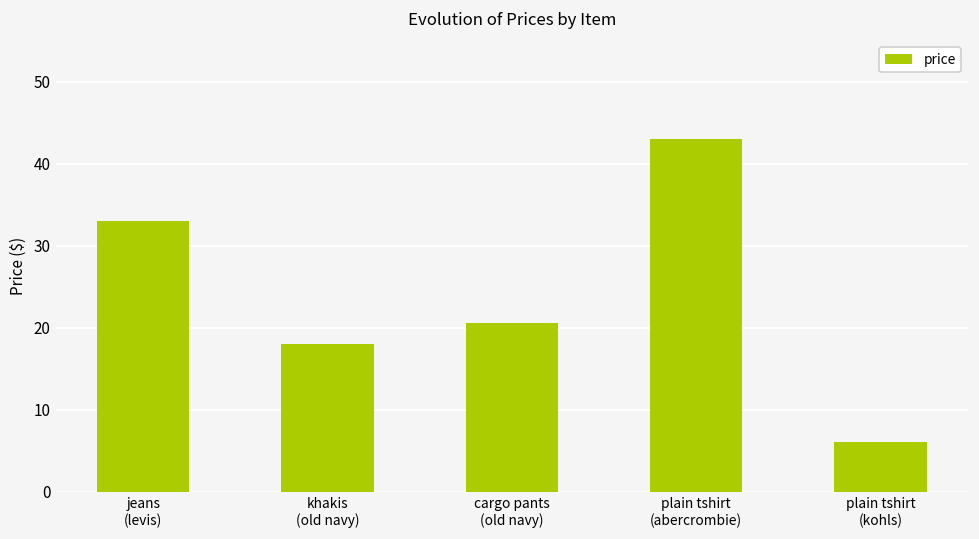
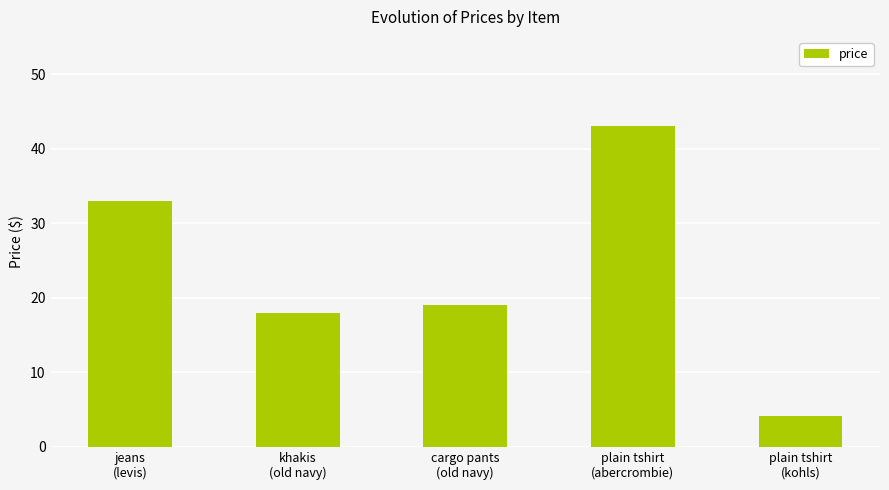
  {
    "jeans (levis)": 33,
    "khakis (old navy)": 18,
-   "cargo pants (old navy)": 21,
+   "cargo pants (old navy)": 19,
    "plain tshirt (abercrombie)": 43,
-   "plain tshirt (kohls)": 6
+   "plain tshirt (kohls)": 4
  }
